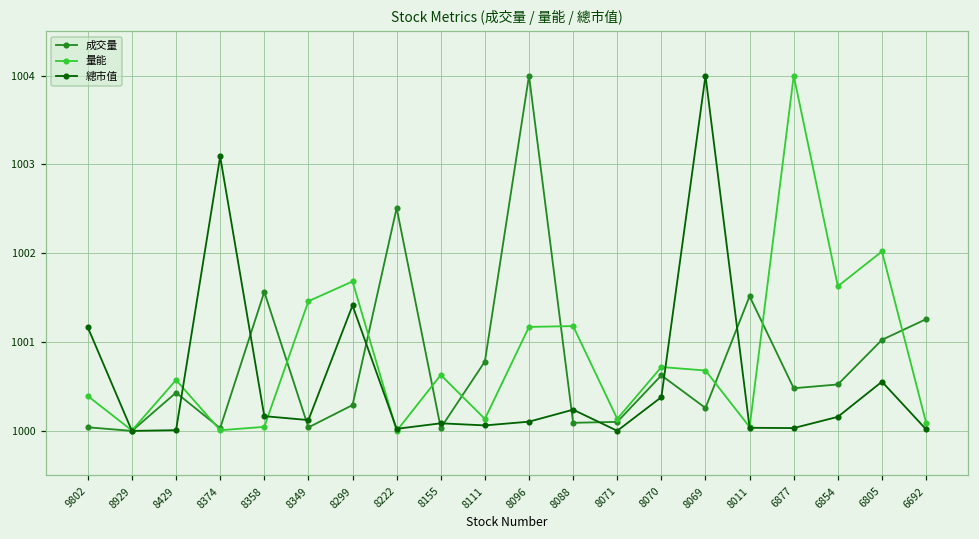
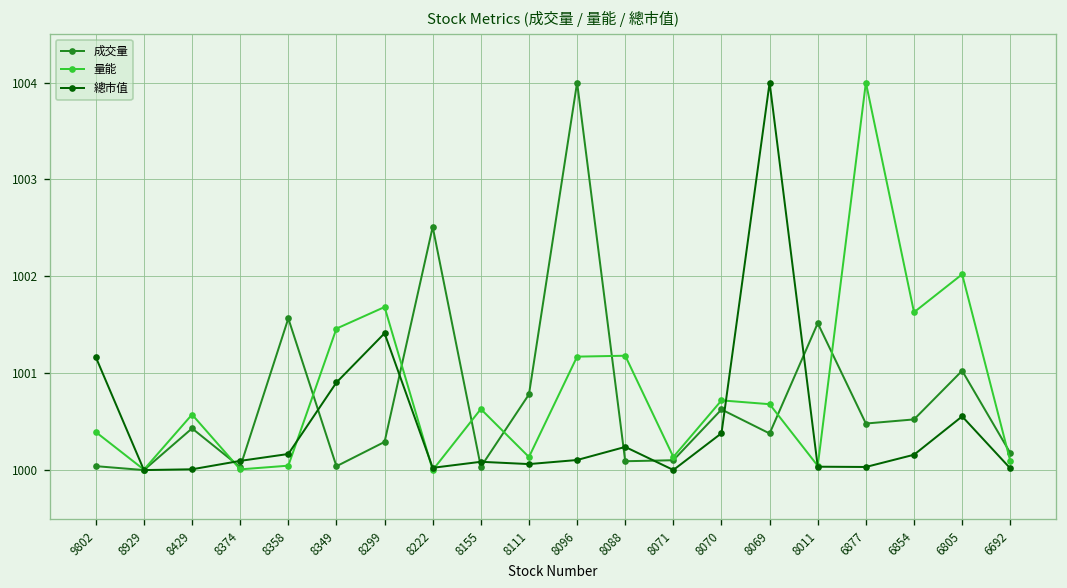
  {
    "成交量": {
      "9802": 1000.0,
      "8429": 1000.4,
      "8358": 1001.6,
      "8349": 1000.0,
      "8299": 1000.3,
      "8222": 1002.5,
      "8155": 1000.0,
      "8111": 1000.8,
      "8096": 1004.0,
      "8088": 1000.1,
      "8071": 1000.1,
      "8070": 1000.6,
-     "8069": 1000.3,
+     "8069": 1000.4,
      "8011": 1001.5,
      "6877": 1000.5,
      "6854": 1000.5,
      "6805": 1001.0,
-     "6692": 1001.3
+     "6692": 1000.2
    },
    "量能": {
      "9802": 1000.4,
      "8429": 1000.6,
      "8358": 1000.0,
      "8349": 1001.5,
      "8299": 1001.7,
      "8155": 1000.6,
      "8111": 1000.1,
      "8096": 1001.2,
      "8088": 1001.2,
      "8071": 1000.1,
      "8070": 1000.7,
      "8069": 1000.7,
      "6877": 1004.0,
      "6854": 1001.6,
      "6805": 1002.0,
      "6692": 1000.1
    },
    "總市值": {
      "9802": 1001.2,
      "8429": 1000.0,
-     "8374": 1003.1,
+     "8374": 1000.1,
      "8358": 1000.2,
-     "8349": 1000.1,
+     "8349": 1000.9,
      "8299": 1001.4,
      "8155": 1000.1,
      "8111": 1000.1,
      "8096": 1000.1,
      "8088": 1000.2,
      "8071": 1000.0,
      "8070": 1000.4,
      "8069": 1004.0,
      "6877": 1000.0,
      "6854": 1000.2,
      "6805": 1000.6,
      "6692": 1000.0
    }
  }
